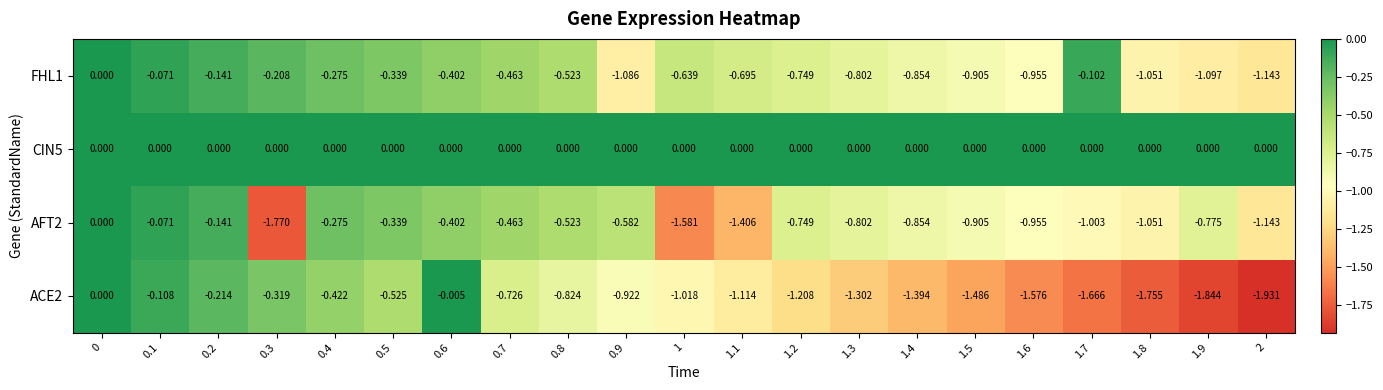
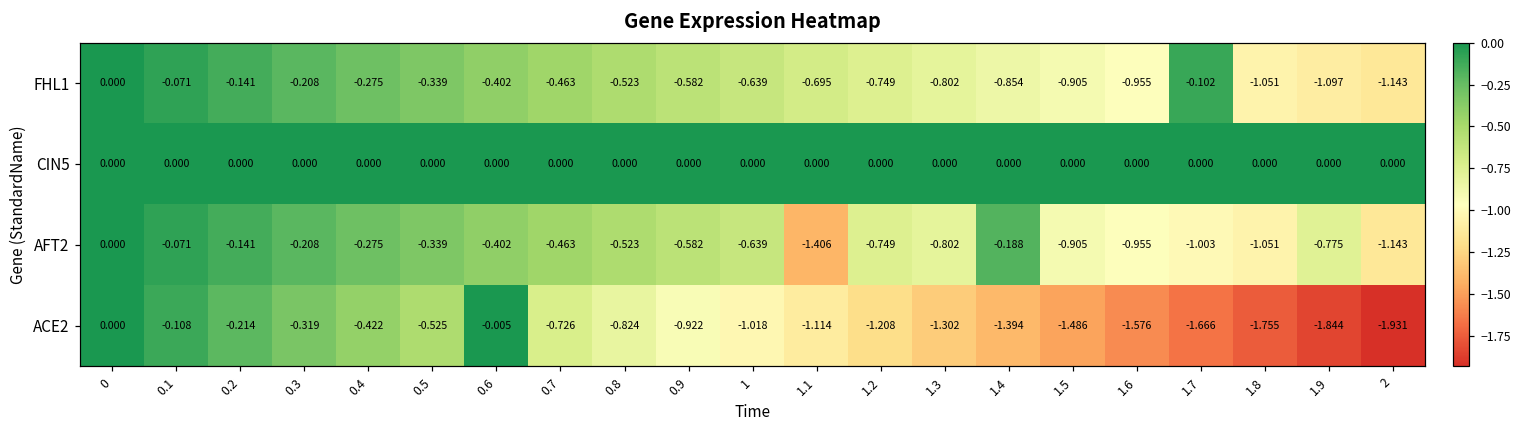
  {
    "FHL1": {
      "0": 0.000,
      "0.1": -0.071,
      "0.2": -0.141,
      "0.3": -0.208,
      "0.4": -0.275,
      "0.5": -0.339,
      "0.6": -0.402,
      "0.7": -0.463,
      "0.8": -0.523,
-     "0.9": -1.086,
+     "0.9": -0.582,
      "1": -0.639,
      "1.1": -0.695,
      "1.2": -0.749,
      "1.3": -0.802,
      "1.4": -0.854,
      "1.5": -0.905,
      "1.6": -0.955,
      "1.7": -0.102,
      "1.8": -1.051,
      "1.9": -1.097,
      "2": -1.143
    },
    "CIN5": {
      "0": 0.000,
      "0.1": 0.000,
      "0.2": 0.000,
      "0.3": 0.000,
      "0.4": 0.000,
      "0.5": 0.000,
      "0.6": 0.000,
      "0.7": 0.000,
      "0.8": 0.000,
      "0.9": 0.000,
      "1": 0.000,
      "1.1": 0.000,
      "1.2": 0.000,
      "1.3": 0.000,
      "1.4": 0.000,
      "1.5": 0.000,
      "1.6": 0.000,
      "1.7": 0.000,
      "1.8": 0.000,
      "1.9": 0.000,
      "2": 0.000
    },
    "AFT2": {
      "0": 0.000,
      "0.1": -0.071,
      "0.2": -0.141,
-     "0.3": -1.770,
+     "0.3": -0.208,
      "0.4": -0.275,
      "0.5": -0.339,
      "0.6": -0.402,
      "0.7": -0.463,
      "0.8": -0.523,
      "0.9": -0.582,
-     "1": -1.581,
+     "1": -0.639,
      "1.1": -1.406,
      "1.2": -0.749,
      "1.3": -0.802,
-     "1.4": -0.854,
+     "1.4": -0.188,
      "1.5": -0.905,
      "1.6": -0.955,
      "1.7": -1.003,
      "1.8": -1.051,
      "1.9": -0.775,
      "2": -1.143
    },
    "ACE2": {
      "0": 0.000,
      "0.1": -0.108,
      "0.2": -0.214,
      "0.3": -0.319,
      "0.4": -0.422,
      "0.5": -0.525,
      "0.6": -0.005,
      "0.7": -0.726,
      "0.8": -0.824,
      "0.9": -0.922,
      "1": -1.018,
      "1.1": -1.114,
      "1.2": -1.208,
      "1.3": -1.302,
      "1.4": -1.394,
      "1.5": -1.486,
      "1.6": -1.576,
      "1.7": -1.666,
      "1.8": -1.755,
      "1.9": -1.844,
      "2": -1.931
    }
  }
